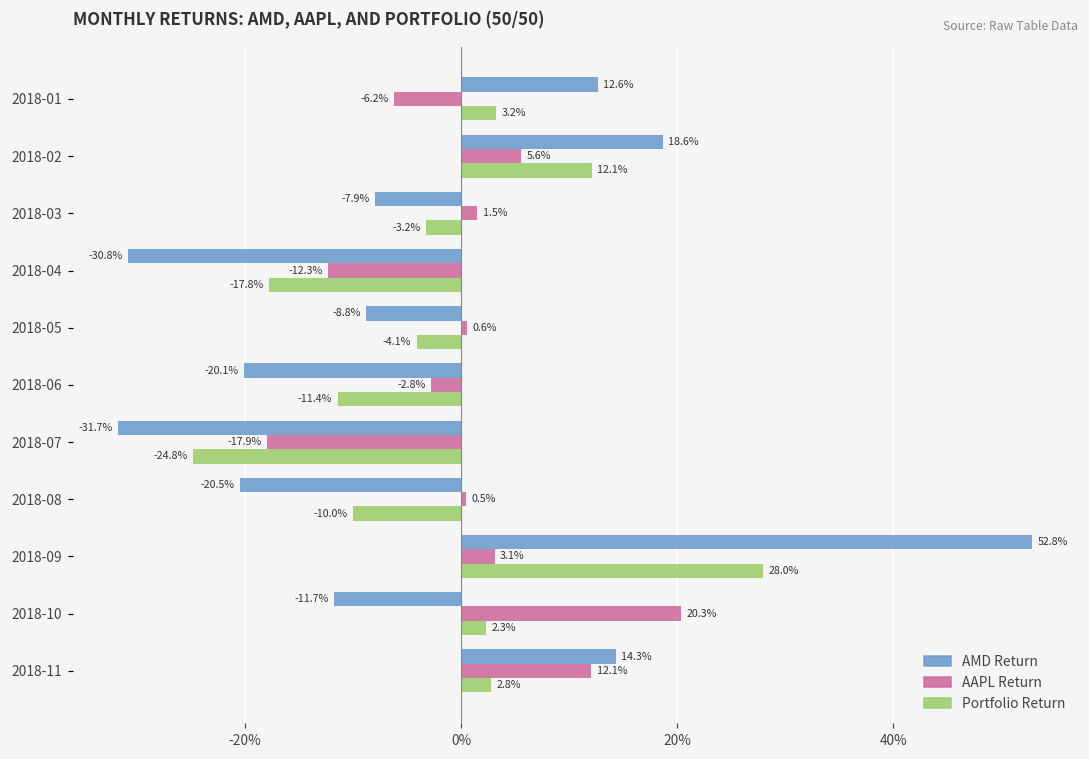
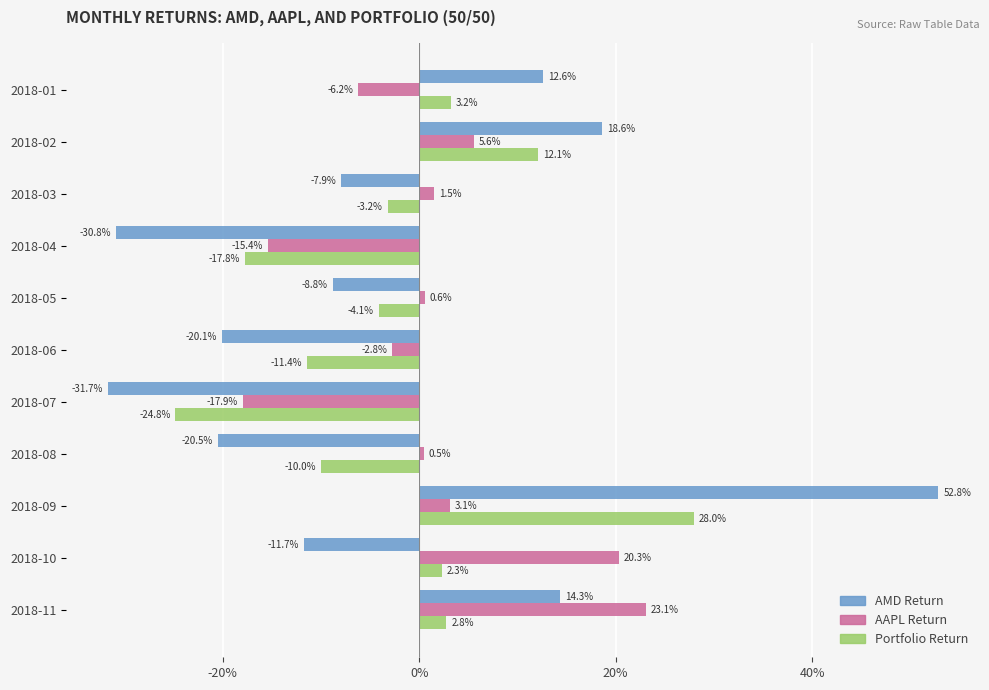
  {
    "AMD Return": {
      "2018-01": "12.6%",
      "2018-02": "18.6%",
      "2018-03": "-7.9%",
      "2018-04": "-30.8%",
      "2018-05": "-8.8%",
      "2018-06": "-20.1%",
      "2018-07": "-31.7%",
      "2018-08": "-20.5%",
      "2018-09": "52.8%",
      "2018-10": "-11.7%",
      "2018-11": "14.3%"
    },
    "AAPL Return": {
      "2018-01": "-6.2%",
      "2018-02": "5.6%",
      "2018-03": "1.5%",
-     "2018-04": "-12.3%",
+     "2018-04": "-15.4%",
      "2018-05": "0.6%",
      "2018-06": "-2.8%",
      "2018-07": "-17.9%",
      "2018-08": "0.5%",
      "2018-09": "3.1%",
      "2018-10": "20.3%",
-     "2018-11": "12.1%"
+     "2018-11": "23.1%"
    },
    "Portfolio Return": {
      "2018-01": "3.2%",
      "2018-02": "12.1%",
      "2018-03": "-3.2%",
      "2018-04": "-17.8%",
      "2018-05": "-4.1%",
      "2018-06": "-11.4%",
      "2018-07": "-24.8%",
      "2018-08": "-10.0%",
      "2018-09": "28.0%",
      "2018-10": "2.3%",
      "2018-11": "2.8%"
    }
  }
